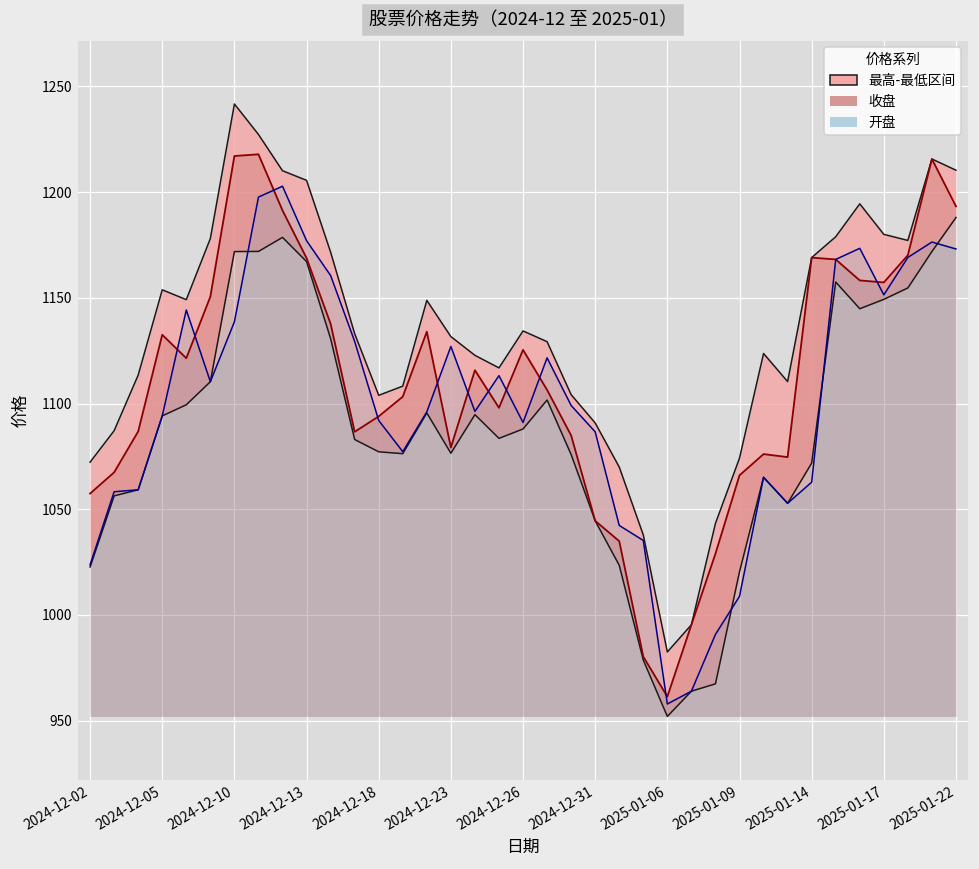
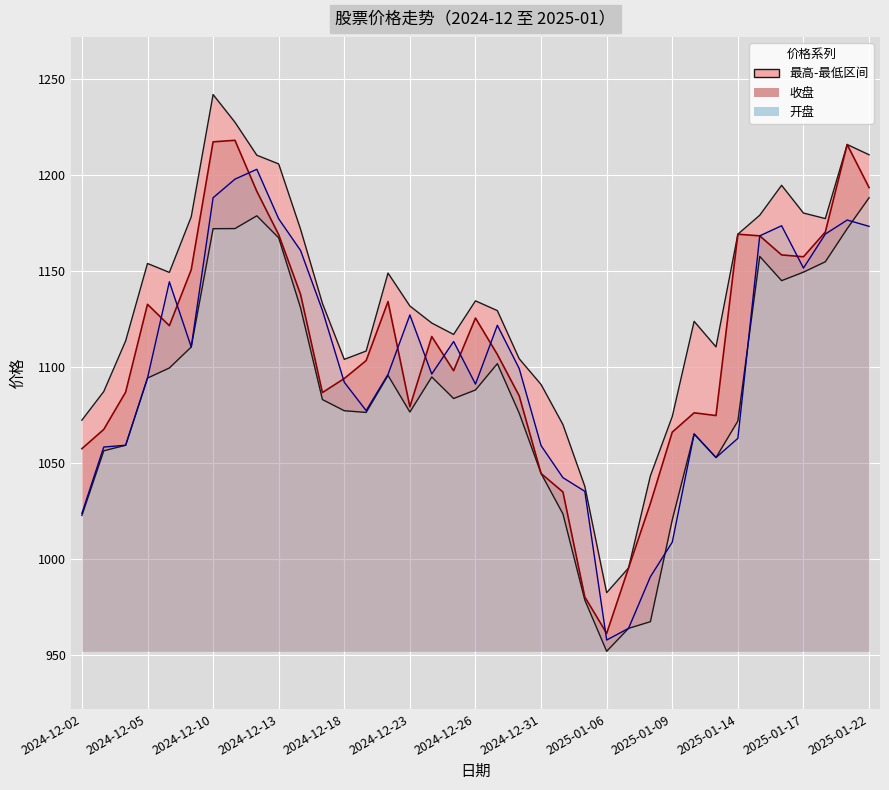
  {
    "开盘": {
-     "2024-12-10": 1139,
+     "2024-12-10": 1188,
      "2024-12-13": 1177,
      "2024-12-18": 1092,
      "2024-12-23": 1127,
      "2024-12-26": 1091,
-     "2024-12-31": 1087,
+     "2024-12-31": 1059,
      "2025-01-06": 958,
      "2025-01-09": 1009,
      "2025-01-14": 1063,
      "2025-01-17": 1151,
      "2025-01-22": 1173
    }
  }
